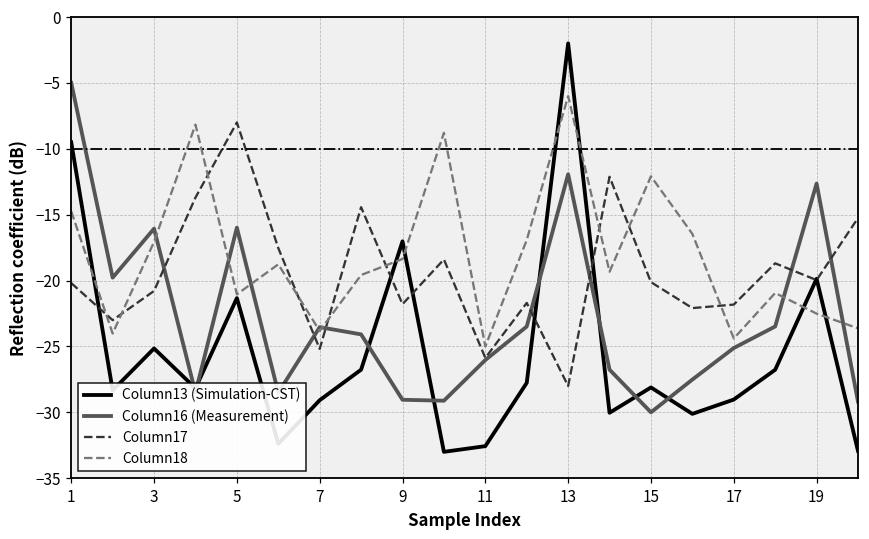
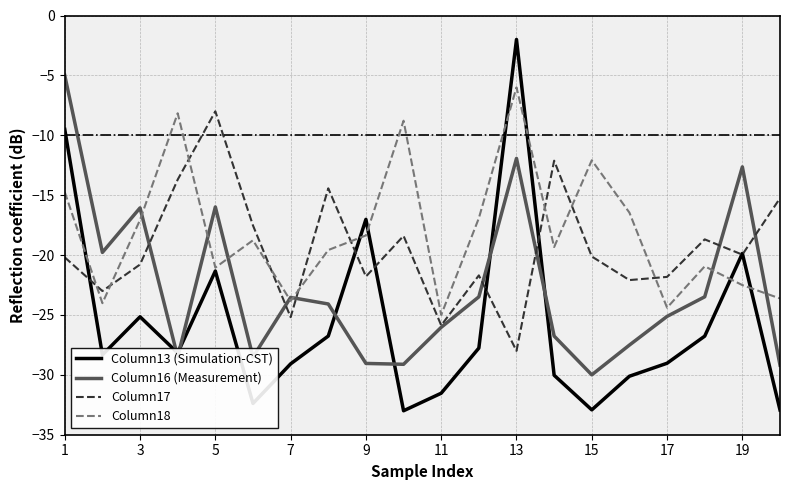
  {
    "Column13 (Simulation-CST)": {
      "1": -9.5,
      "3": -25.2,
      "5": -21.3,
      "7": -29.1,
      "9": -17.0,
-     "11": -32.6,
+     "11": -31.5,
      "13": -2.0,
-     "15": -28.1,
+     "15": -32.9,
      "17": -29.0
    }
  }
